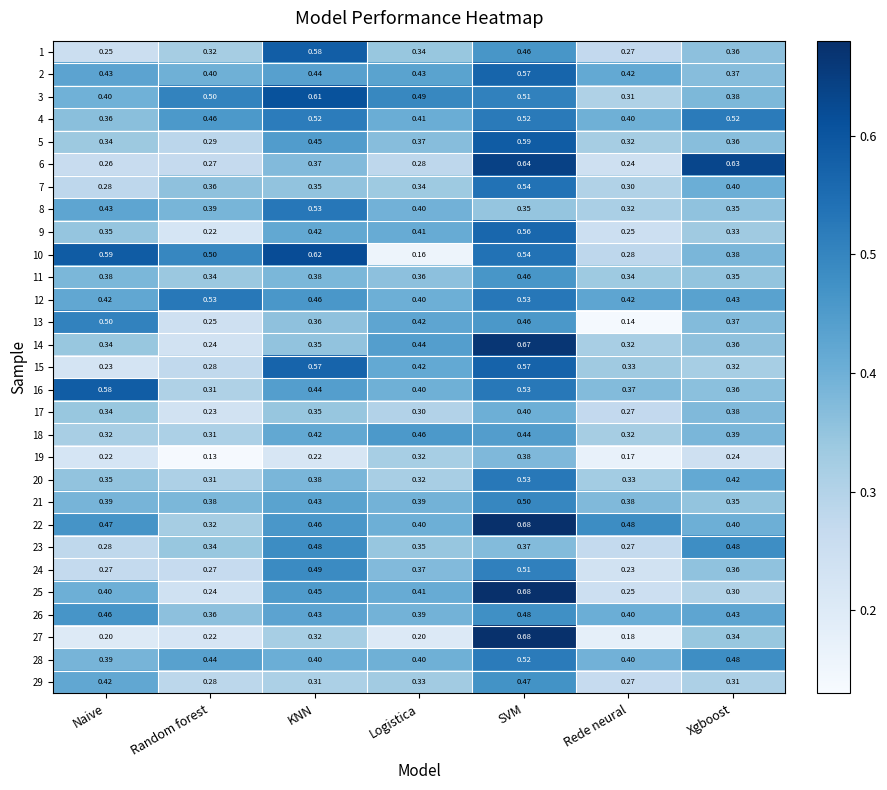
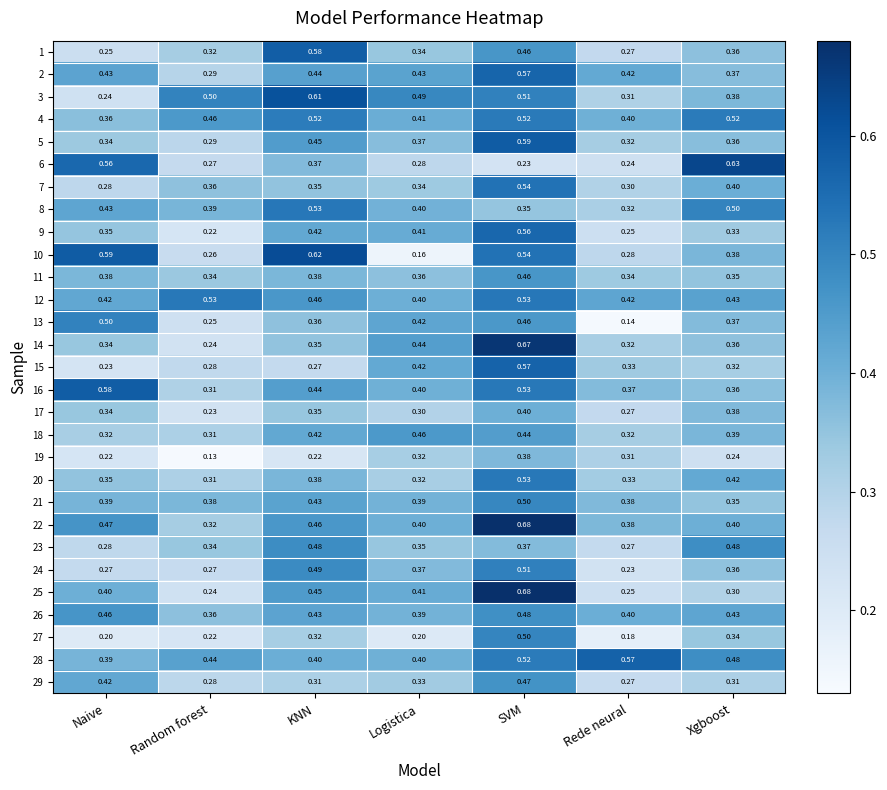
  {
    "2": {
      "Naive": 0.43,
-     "Random forest": 0.40,
+     "Random forest": 0.29,
      "KNN": 0.44,
      "Logistica": 0.43,
      "SVM": 0.57,
      "Rede neural": 0.42,
      "Xgboost": 0.37
    },
    "3": {
-     "Naive": 0.40,
+     "Naive": 0.24,
      "Random forest": 0.50,
      "KNN": 0.61,
      "Logistica": 0.49,
      "SVM": 0.51,
      "Rede neural": 0.31,
      "Xgboost": 0.38
    },
    "6": {
-     "Naive": 0.26,
+     "Naive": 0.56,
      "Random forest": 0.27,
      "KNN": 0.37,
      "Logistica": 0.28,
-     "SVM": 0.64,
+     "SVM": 0.23,
      "Rede neural": 0.24,
      "Xgboost": 0.63
    },
    "8": {
      "Naive": 0.43,
      "Random forest": 0.39,
      "KNN": 0.53,
      "Logistica": 0.40,
      "SVM": 0.35,
      "Rede neural": 0.32,
-     "Xgboost": 0.35
+     "Xgboost": 0.50
    },
    "10": {
      "Naive": 0.59,
-     "Random forest": 0.50,
+     "Random forest": 0.26,
      "KNN": 0.62,
      "Logistica": 0.16,
      "SVM": 0.54,
      "Rede neural": 0.28,
      "Xgboost": 0.38
    },
    "15": {
      "Naive": 0.23,
      "Random forest": 0.28,
-     "KNN": 0.57,
+     "KNN": 0.27,
      "Logistica": 0.42,
      "SVM": 0.57,
      "Rede neural": 0.33,
      "Xgboost": 0.32
    },
    "19": {
      "Naive": 0.22,
      "Random forest": 0.13,
      "KNN": 0.22,
      "Logistica": 0.32,
      "SVM": 0.38,
-     "Rede neural": 0.17,
+     "Rede neural": 0.31,
      "Xgboost": 0.24
    },
    "22": {
      "Naive": 0.47,
      "Random forest": 0.32,
      "KNN": 0.46,
      "Logistica": 0.40,
      "SVM": 0.68,
-     "Rede neural": 0.48,
+     "Rede neural": 0.38,
      "Xgboost": 0.40
    },
    "27": {
      "Naive": 0.20,
      "Random forest": 0.22,
      "KNN": 0.32,
      "Logistica": 0.20,
-     "SVM": 0.68,
+     "SVM": 0.50,
      "Rede neural": 0.18,
      "Xgboost": 0.34
    },
    "28": {
      "Naive": 0.39,
      "Random forest": 0.44,
      "KNN": 0.40,
      "Logistica": 0.40,
      "SVM": 0.52,
-     "Rede neural": 0.40,
+     "Rede neural": 0.57,
      "Xgboost": 0.48
    }
  }
